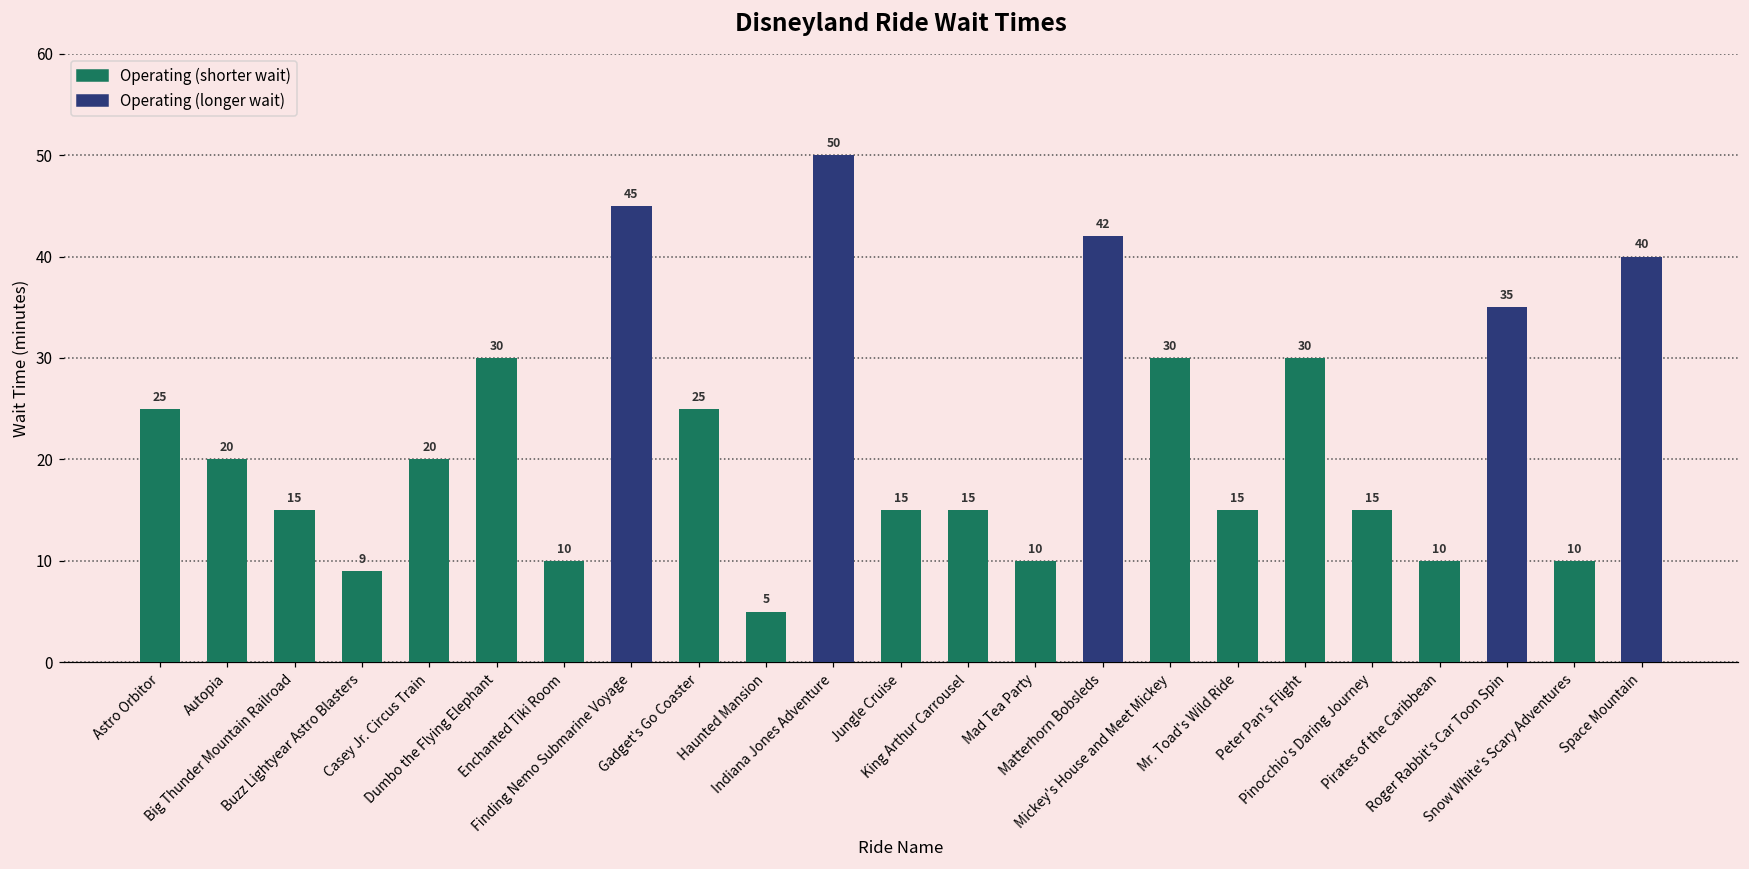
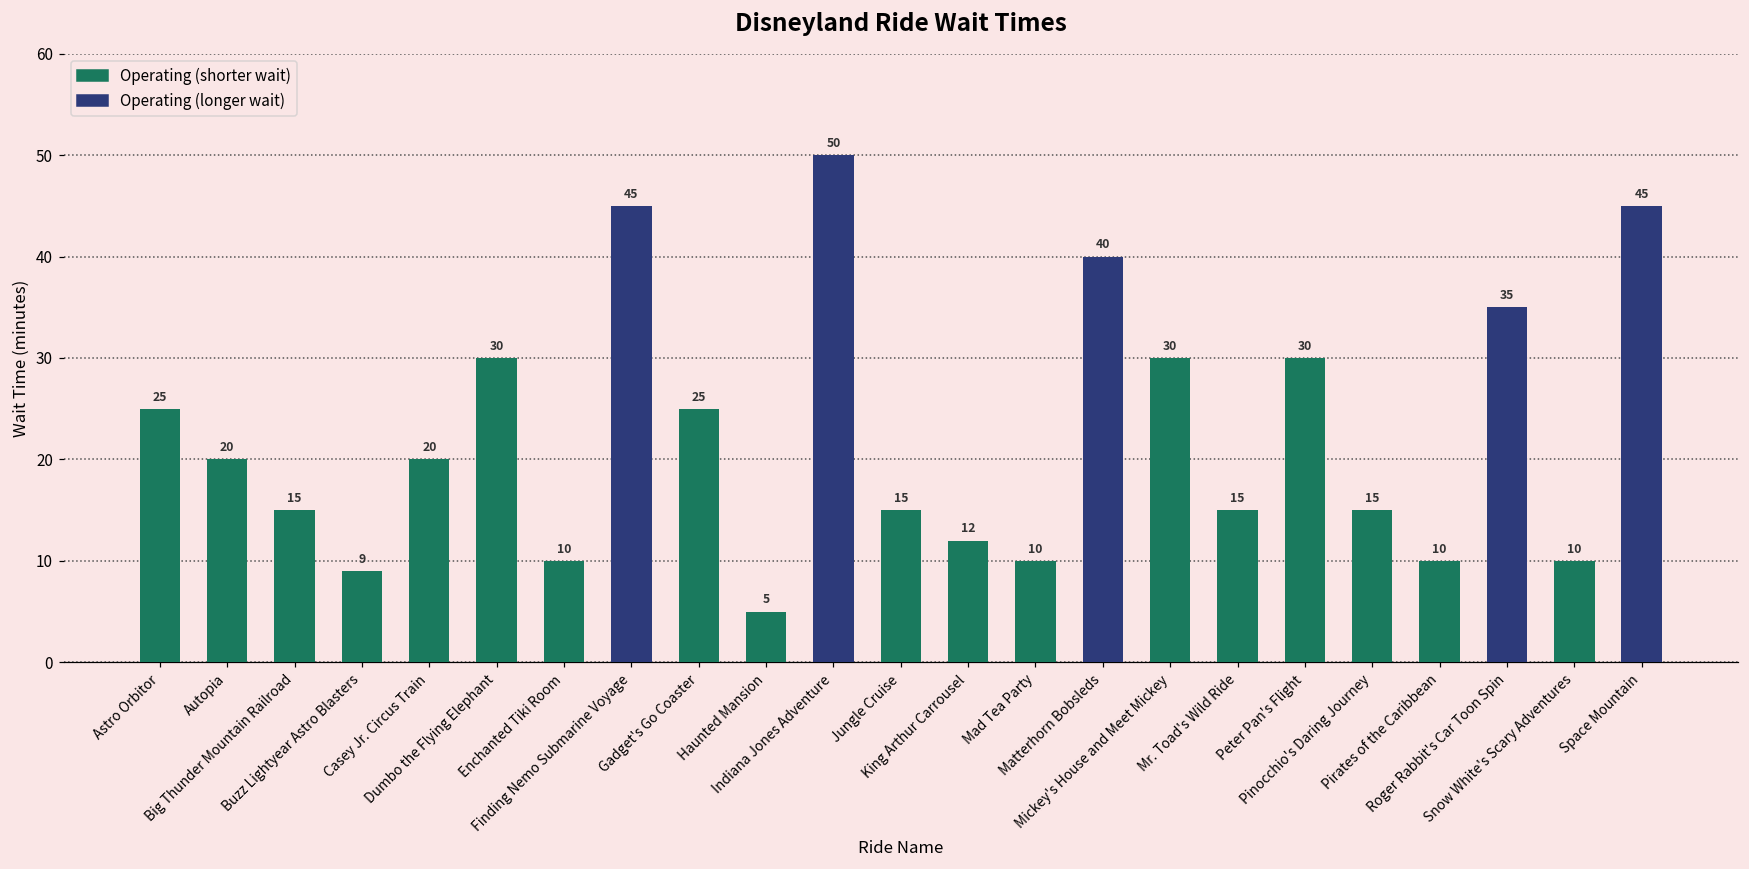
  {
    "Astro Orbitor": 25,
    "Autopia": 20,
    "Big Thunder Mountain Railroad": 15,
    "Buzz Lightyear Astro Blasters": 9,
    "Casey Jr. Circus Train": 20,
    "Dumbo the Flying Elephant": 30,
    "Enchanted Tiki Room": 10,
    "Finding Nemo Submarine Voyage": 45,
    "Gadget's Go Coaster": 25,
    "Haunted Mansion": 5,
    "Indiana Jones Adventure": 50,
    "Jungle Cruise": 15,
-   "King Arthur Carrousel": 15,
+   "King Arthur Carrousel": 12,
    "Mad Tea Party": 10,
-   "Matterhorn Bobsleds": 42,
+   "Matterhorn Bobsleds": 40,
    "Mickey's House and Meet Mickey": 30,
    "Mr. Toad's Wild Ride": 15,
    "Peter Pan's Flight": 30,
    "Pinocchio's Daring Journey": 15,
    "Pirates of the Caribbean": 10,
    "Roger Rabbit's Car Toon Spin": 35,
    "Snow White's Scary Adventures": 10,
-   "Space Mountain": 40
+   "Space Mountain": 45
  }
